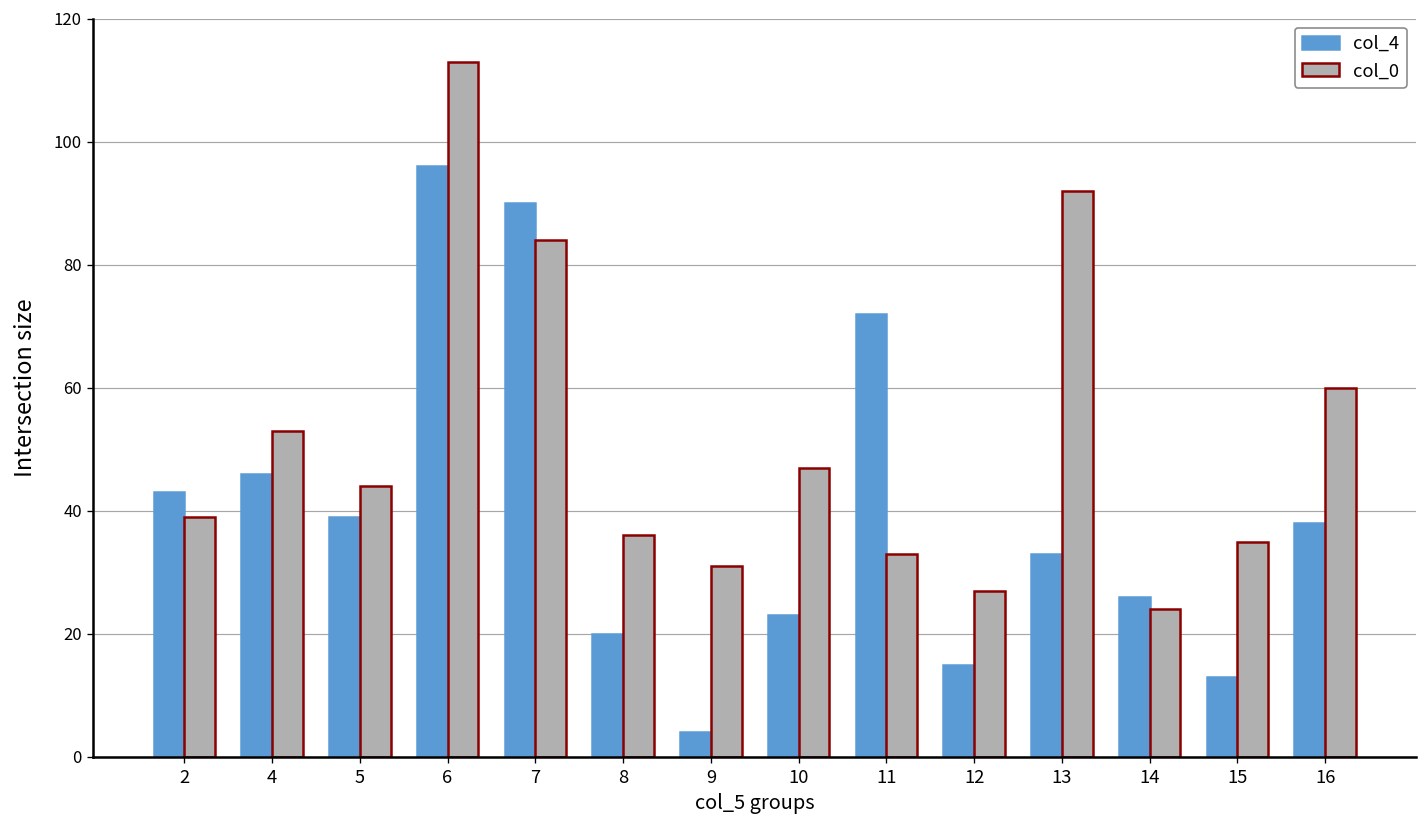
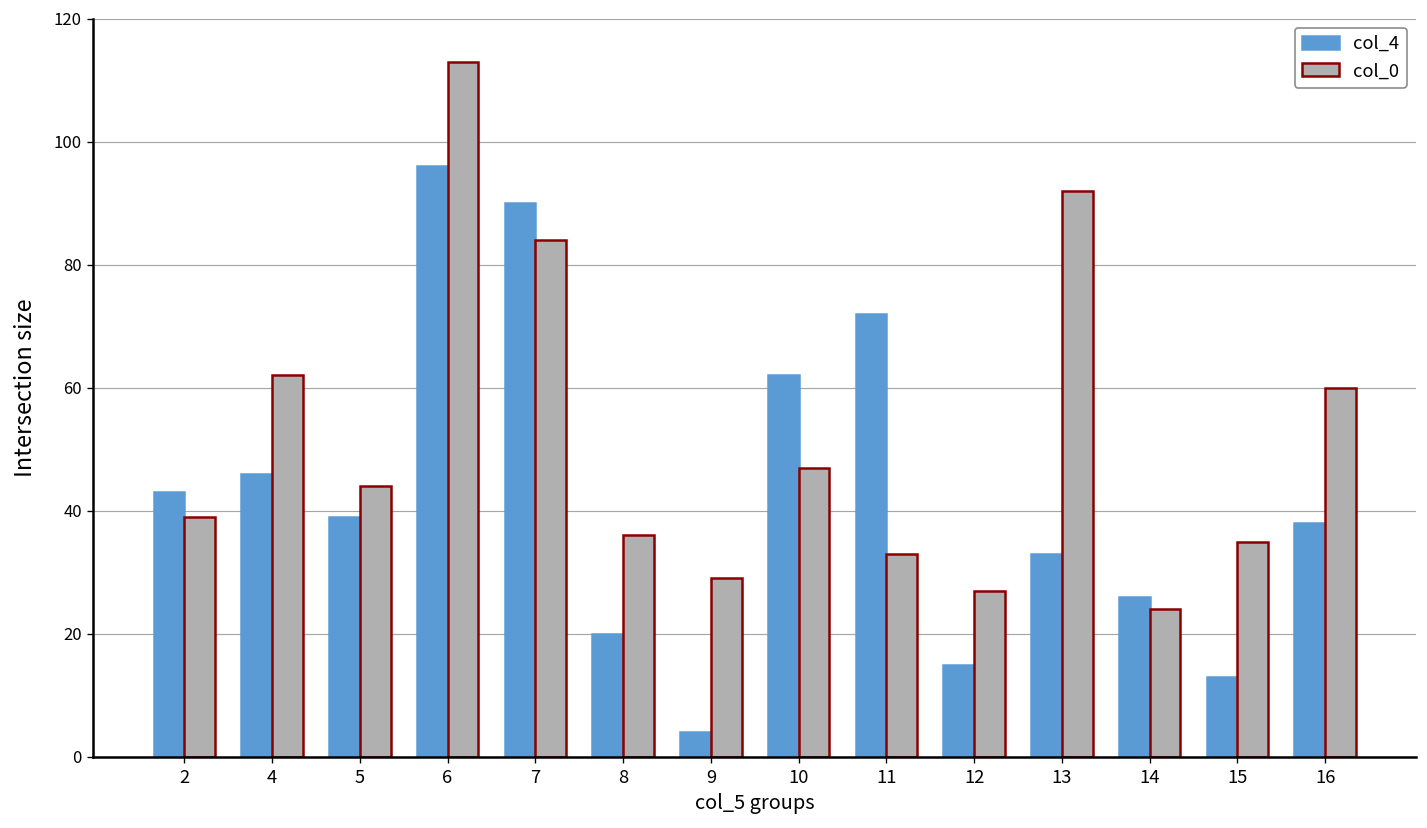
  {
    "col_4": {
      "2": 43,
      "4": 46,
      "5": 39,
      "6": 96,
      "7": 90,
      "8": 20,
      "9": 4,
-     "10": 23,
+     "10": 62,
      "11": 72,
      "12": 15,
      "13": 33,
      "14": 26,
      "15": 13,
      "16": 38
    },
    "col_0": {
      "2": 39,
-     "4": 53,
+     "4": 62,
      "5": 44,
      "6": 113,
      "7": 84,
      "8": 36,
-     "9": 31,
+     "9": 29,
      "10": 47,
      "11": 33,
      "12": 27,
      "13": 92,
      "14": 24,
      "15": 35,
      "16": 60
    }
  }
